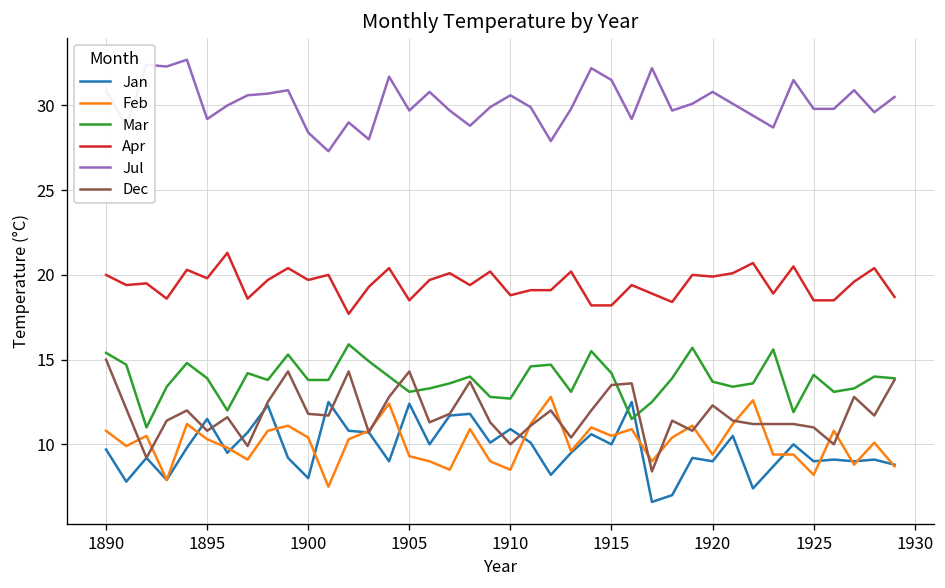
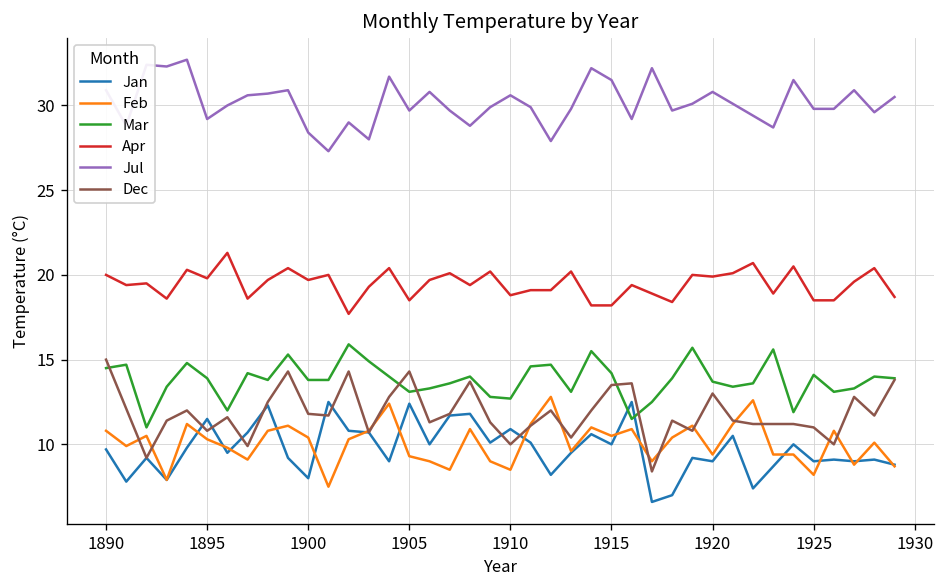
  {
    "Jan": {
      "1890": 9.7,
      "1895": 11.5,
      "1900": 8.0,
      "1905": 12.4,
      "1910": 10.9,
      "1915": 10.0,
      "1920": 9.0,
      "1925": 9.0
    },
    "Feb": {
      "1890": 10.8,
      "1895": 10.3,
      "1900": 10.4,
      "1905": 9.3,
      "1910": 8.5,
      "1915": 10.5,
      "1920": 9.4,
      "1925": 8.2
    },
    "Mar": {
-     "1890": 15.4,
+     "1890": 14.5,
      "1895": 13.9,
      "1900": 13.8,
      "1905": 13.1,
      "1910": 12.7,
      "1915": 14.2,
      "1920": 13.7,
      "1925": 14.1
    },
    "Apr": {
      "1890": 20.0,
      "1895": 19.8,
      "1900": 19.7,
      "1905": 18.5,
      "1910": 18.8,
      "1915": 18.2,
      "1920": 19.9,
      "1925": 18.5
    },
    "Jul": {
      "1895": 29.2,
      "1900": 28.4,
      "1905": 29.7,
      "1910": 30.6,
      "1915": 31.5,
      "1920": 30.8,
      "1925": 29.8
    },
    "Dec": {
      "1890": 15.0,
      "1895": 10.8,
      "1900": 11.8,
      "1905": 14.3,
      "1910": 10.0,
      "1915": 13.5,
-     "1920": 12.3,
+     "1920": 13.0,
      "1925": 11.0
    }
  }
